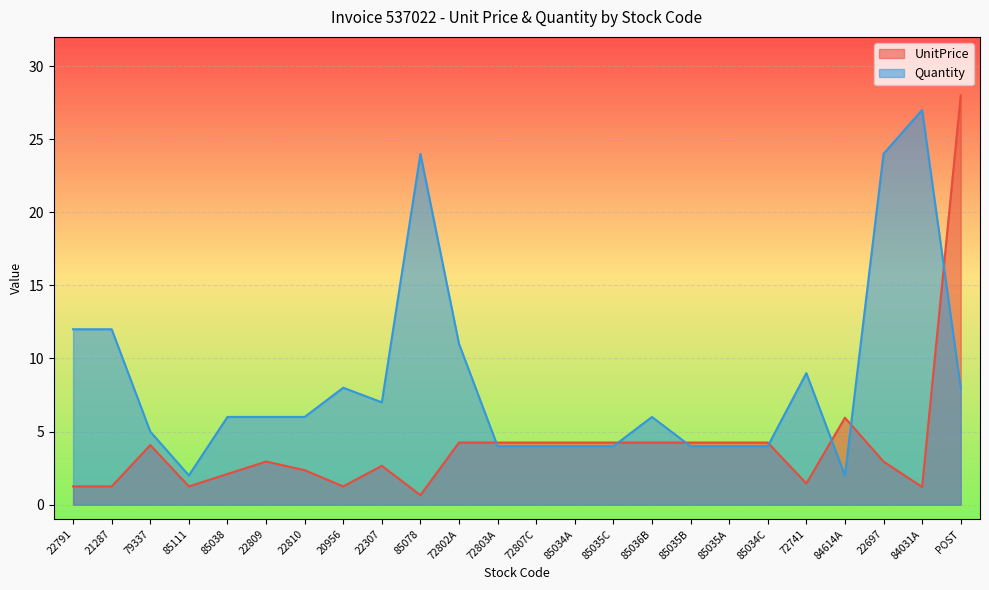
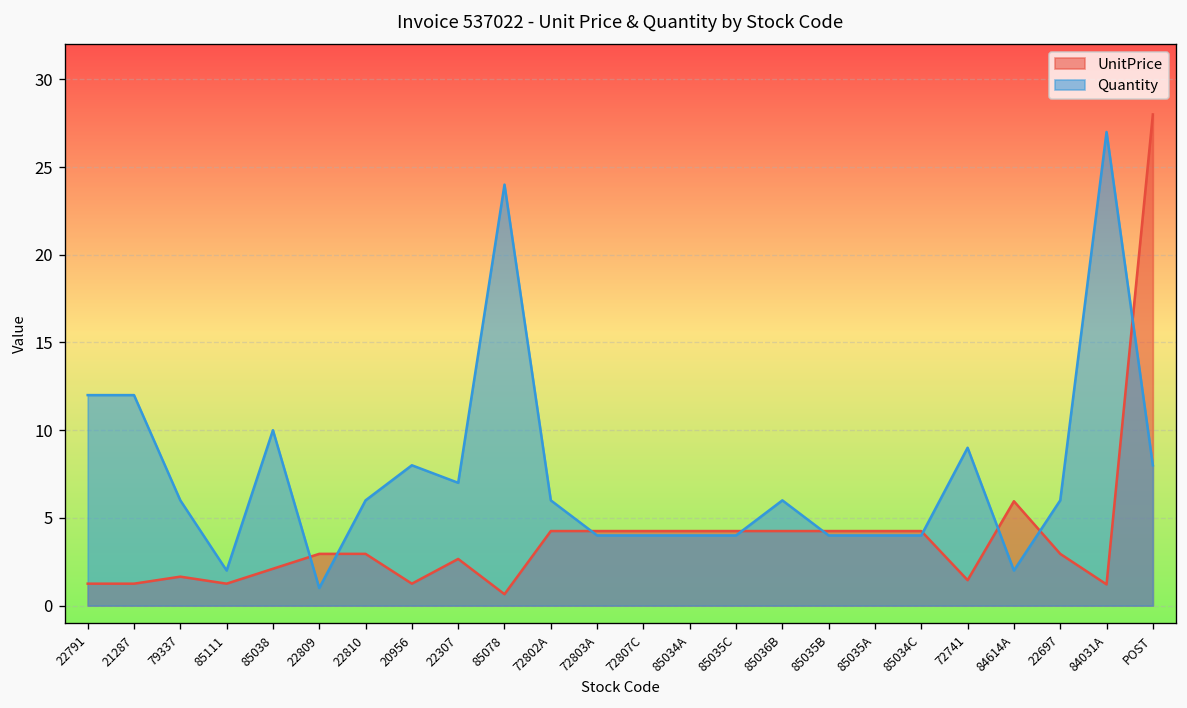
  {
    "UnitPrice": {
      "22791": 1.3,
      "21287": 1.3,
-     "79337": 4.1,
+     "79337": 1.7,
      "85111": 1.3,
      "85038": 2.1,
      "22809": 3.0,
-     "22810": 2.4,
+     "22810": 3.0,
      "20956": 1.3,
      "22307": 2.7,
      "85078": 0.7,
      "72802A": 4.3,
      "72803A": 4.3,
      "72807C": 4.3,
      "85034A": 4.3,
      "85035C": 4.3,
      "85036B": 4.3,
      "85035B": 4.3,
      "85035A": 4.3,
      "85034C": 4.3,
      "72741": 1.5,
      "84614A": 6.0,
      "22697": 3.0,
      "84031A": 1.2,
      "POST": 28.0
    },
    "Quantity": {
      "22791": 12,
      "21287": 12,
-     "79337": 5,
+     "79337": 6,
      "85111": 2,
-     "85038": 6,
-     "22809": 6,
+     "85038": 10,
+     "22809": 1,
      "22810": 6,
      "20956": 8,
      "22307": 7,
      "85078": 24,
-     "72802A": 11,
+     "72802A": 6,
      "72803A": 4,
      "72807C": 4,
      "85034A": 4,
      "85035C": 4,
      "85036B": 6,
      "85035B": 4,
      "85035A": 4,
      "85034C": 4,
      "72741": 9,
      "84614A": 2,
-     "22697": 24,
+     "22697": 6,
      "84031A": 27,
      "POST": 8
    }
  }
